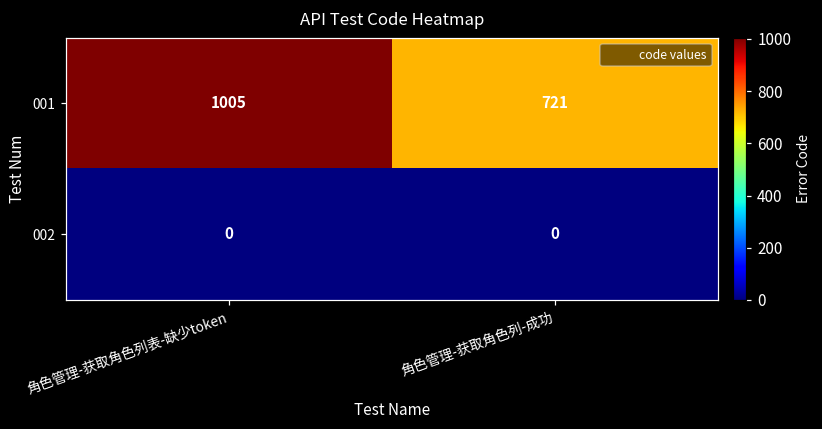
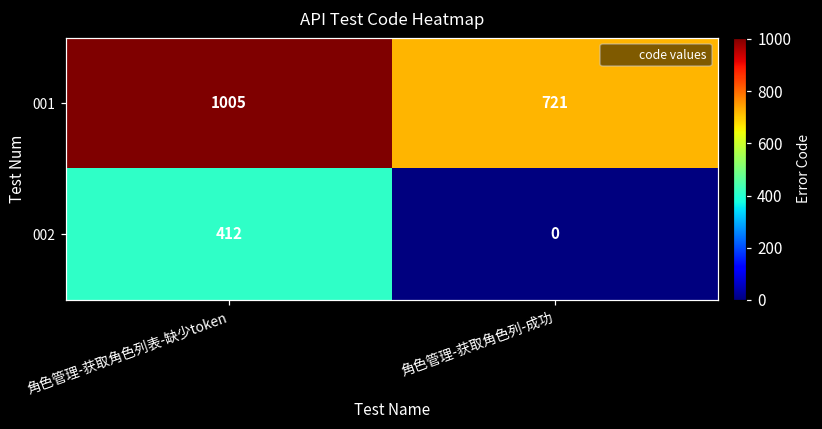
  {
    "001": {
      "角色管理-获取角色列表-缺少token": 1005,
      "角色管理-获取角色列-成功": 721
    },
    "002": {
-     "角色管理-获取角色列表-缺少token": 0,
+     "角色管理-获取角色列表-缺少token": 412,
      "角色管理-获取角色列-成功": 0
    }
  }
